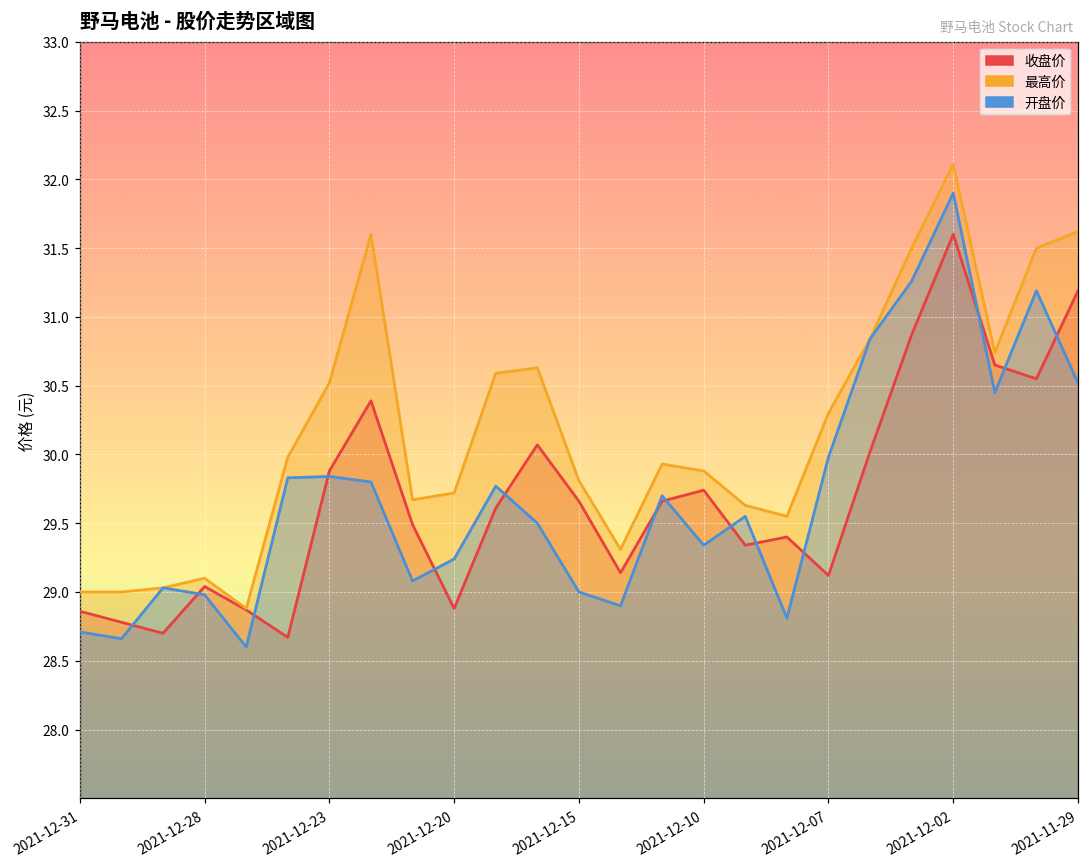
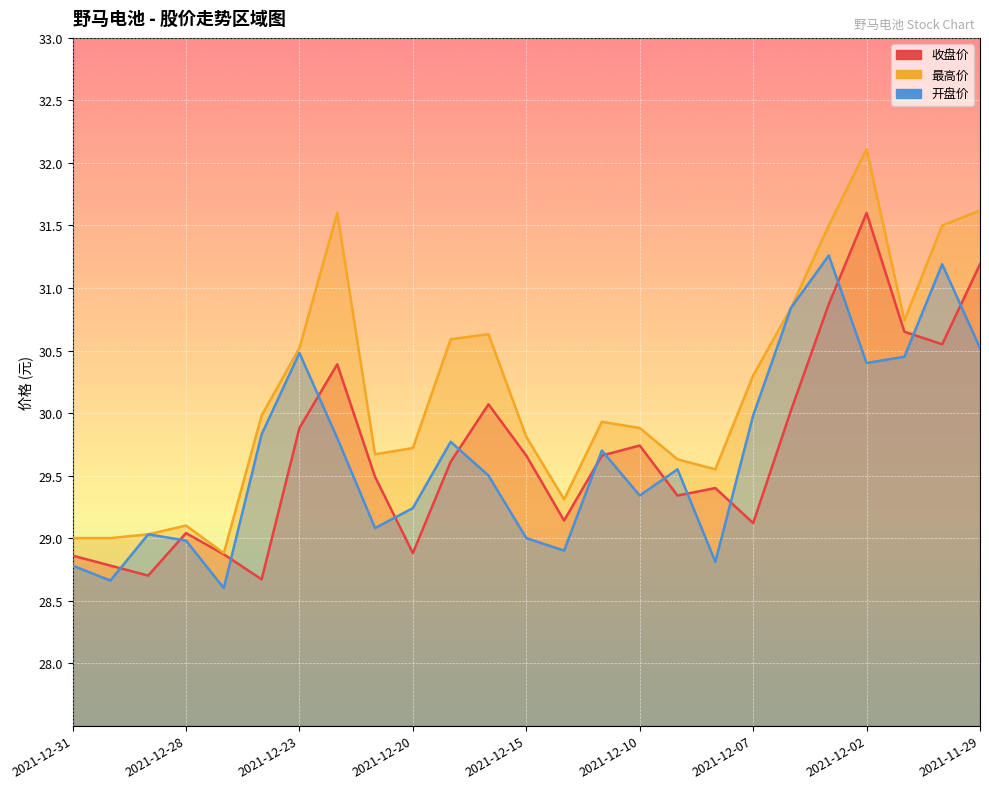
  {
    "开盘价": {
-     "2021-12-31": 28.71,
+     "2021-12-31": 28.78,
      "2021-12-28": 28.98,
-     "2021-12-23": 29.84,
+     "2021-12-23": 30.48,
      "2021-12-20": 29.24,
      "2021-12-15": 29.00,
      "2021-12-10": 29.34,
      "2021-12-07": 29.98,
-     "2021-12-02": 31.9,
+     "2021-12-02": 30.4,
      "2021-11-29": 30.52
    }
  }
